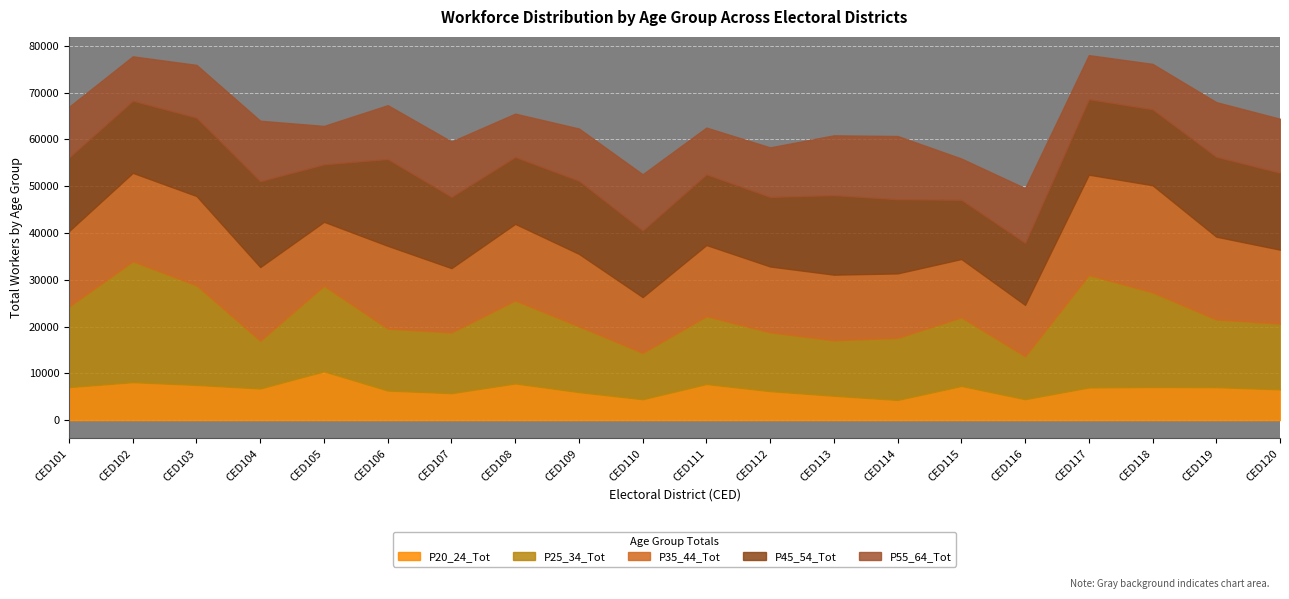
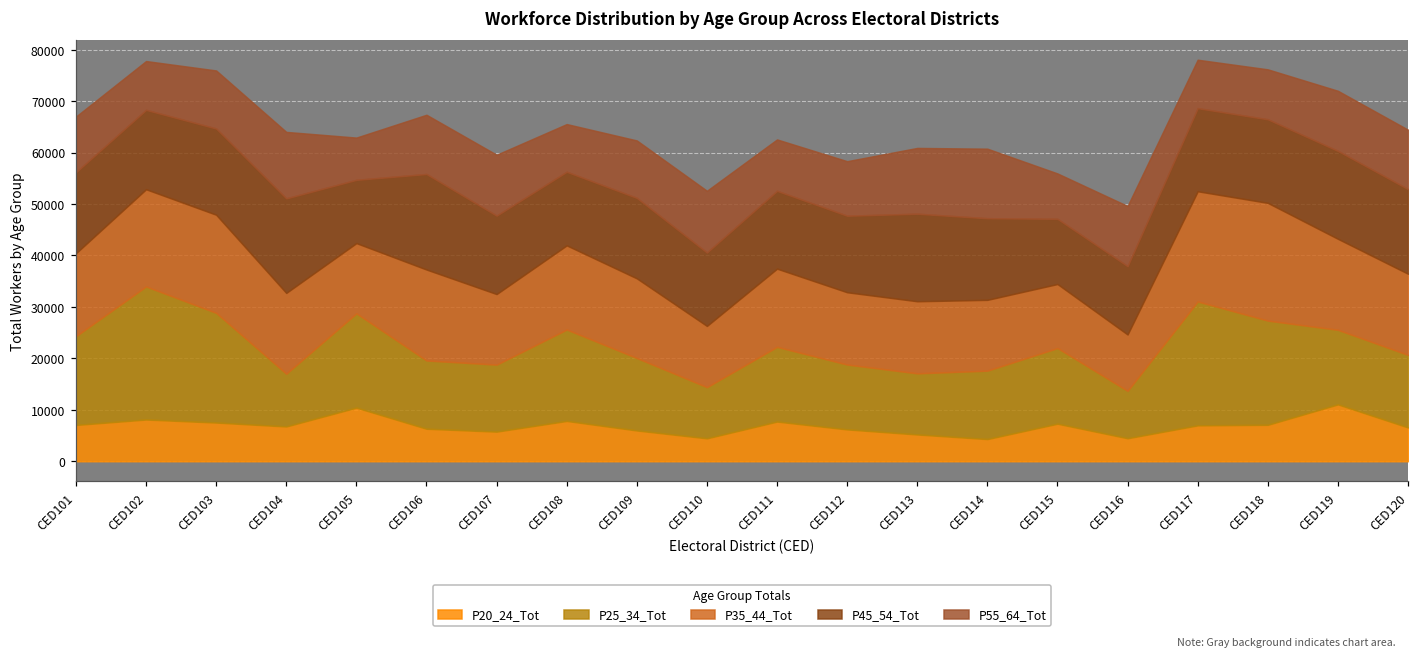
  {
    "P20_24_Tot": {
      "CED101": 7000,
      "CED102": 8000,
      "CED103": 8000,
      "CED104": 7000,
      "CED105": 10000,
      "CED106": 6000,
      "CED107": 6000,
      "CED108": 8000,
      "CED109": 6000,
      "CED110": 4000,
      "CED111": 8000,
      "CED112": 6000,
      "CED113": 5000,
      "CED114": 4000,
      "CED115": 7000,
      "CED116": 4000,
      "CED117": 7000,
      "CED118": 7000,
-     "CED119": 7000,
+     "CED119": 11000,
      "CED120": 7000
    }
  }
